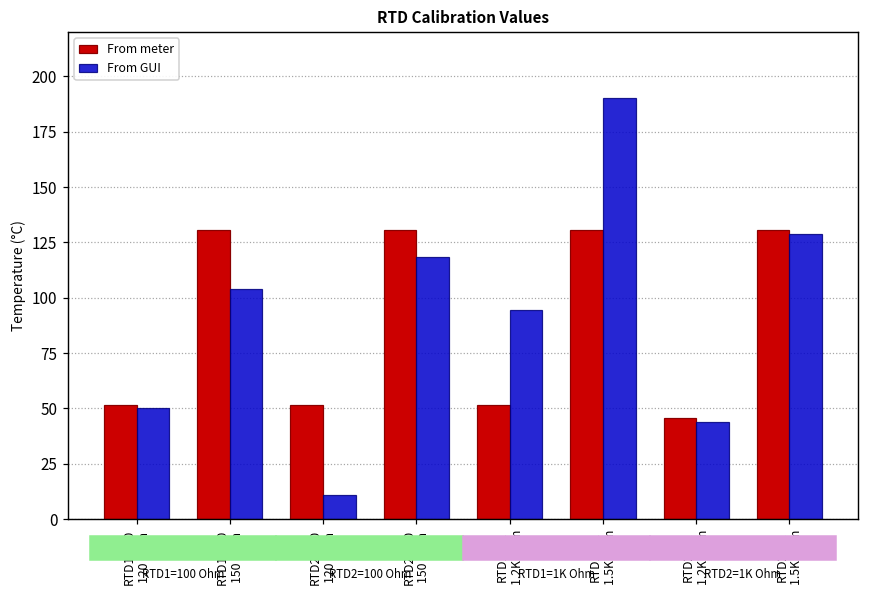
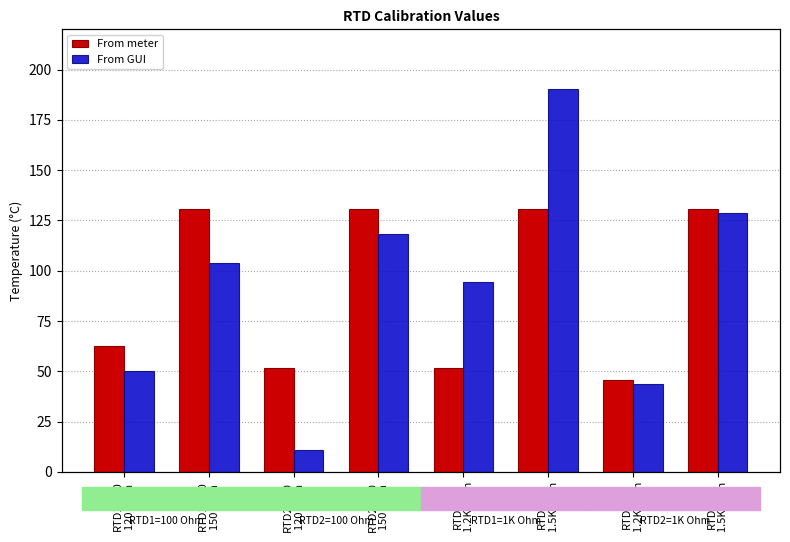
  {
    "From meter": {
-     "RTD1-100 120 Ohm": 52,
+     "RTD1-100 120 Ohm": 63,
      "RTD1-100 150 Ohm": 131,
      "RTD2-100 120 Ohm": 52,
      "RTD2-100 150 Ohm": 131,
      "RTD1-1K 1.2K Ohm": 52,
      "RTD1-1K 1.5K Ohm": 131,
      "RTD2-1K 1.2K Ohm": 46,
      "RTD2-1K 1.5K Ohm": 131
    },
    "From GUI": {
      "RTD1-100 120 Ohm": 50,
      "RTD1-100 150 Ohm": 104,
      "RTD2-100 120 Ohm": 11,
      "RTD2-100 150 Ohm": 118,
      "RTD1-1K 1.2K Ohm": 95,
      "RTD1-1K 1.5K Ohm": 190,
      "RTD2-1K 1.2K Ohm": 44,
      "RTD2-1K 1.5K Ohm": 129
    }
  }
